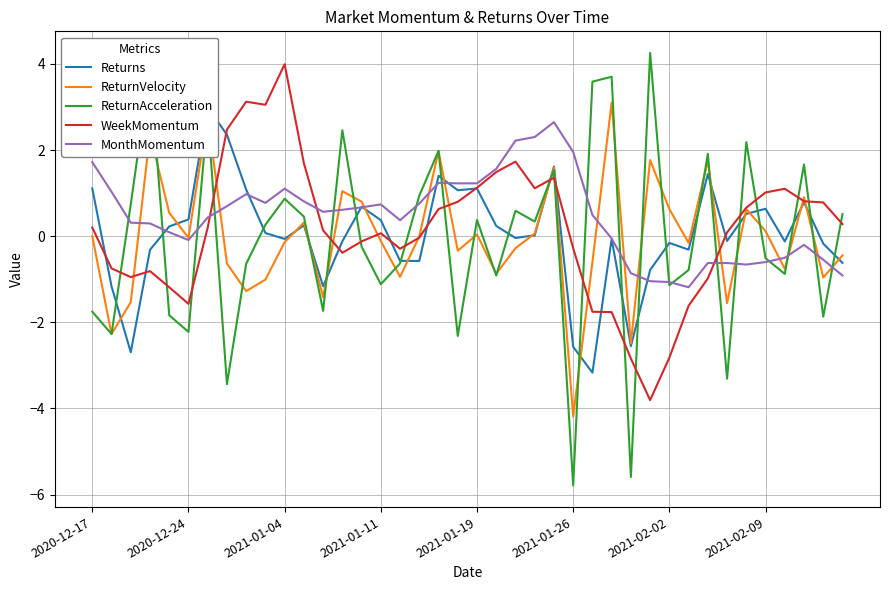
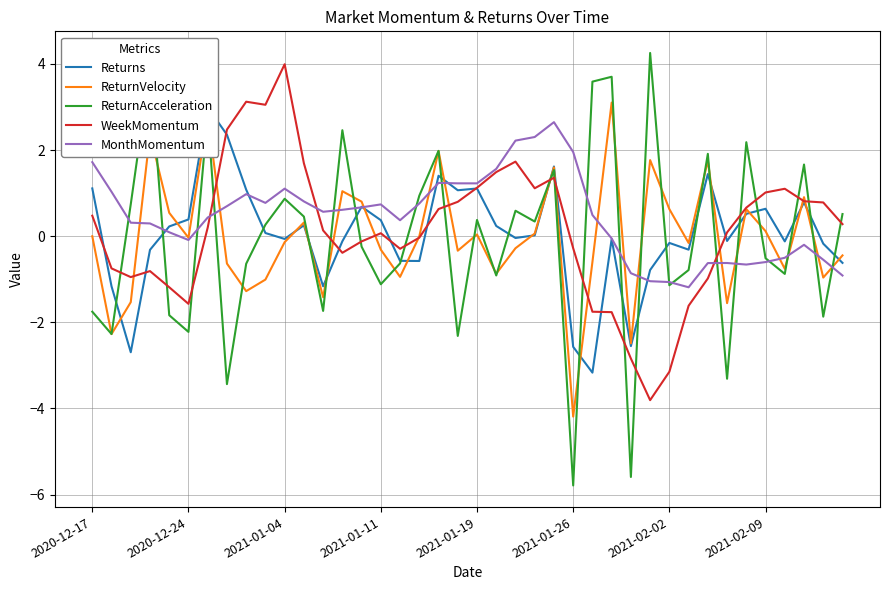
  {
    "Returns": {
      "2020-12-17": 1.1,
      "2020-12-24": 0.4,
      "2021-01-04": -0.1,
      "2021-01-11": 0.4,
      "2021-01-26": -2.6,
      "2021-02-02": -0.2,
      "2021-02-09": 0.6
    },
    "ReturnVelocity": {
      "2020-12-17": 0.0,
      "2021-01-04": -0.1,
-     "2021-01-11": -0.1,
+     "2021-01-11": -0.3,
      "2021-01-19": 0.0,
      "2021-01-26": -4.2,
      "2021-02-02": 0.6,
      "2021-02-09": 0.1
    },
    "ReturnAcceleration": {
      "2020-12-17": -1.8,
      "2020-12-24": -2.2,
      "2021-01-04": 0.9,
      "2021-01-11": -1.1,
      "2021-01-19": 0.4,
      "2021-01-26": -5.8,
      "2021-02-02": -1.1,
      "2021-02-09": -0.5
    },
    "WeekMomentum": {
-     "2020-12-17": 0.2,
+     "2020-12-17": 0.5,
      "2020-12-24": -1.6,
      "2021-01-04": 4.0,
      "2021-01-11": 0.1,
      "2021-01-26": -0.3,
-     "2021-02-02": -2.8,
+     "2021-02-02": -3.1,
      "2021-02-09": 1.0
    },
    "MonthMomentum": {
      "2020-12-17": 1.7,
      "2021-01-04": 1.1,
      "2021-01-11": 0.7,
      "2021-01-19": 1.2,
      "2021-01-26": 2.0,
      "2021-02-02": -1.1,
      "2021-02-09": -0.6
    }
  }
